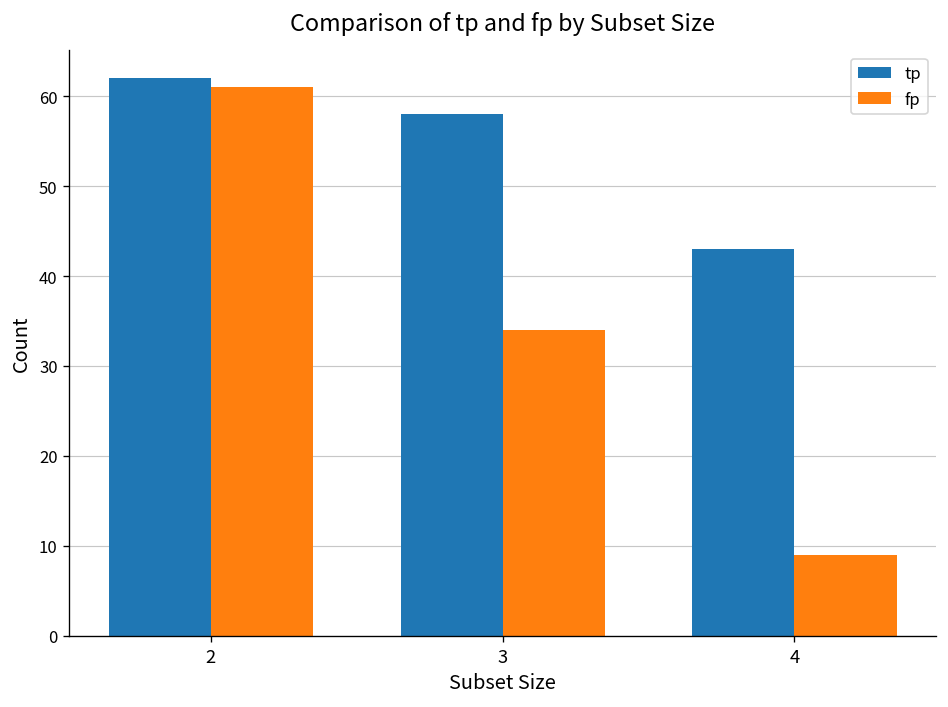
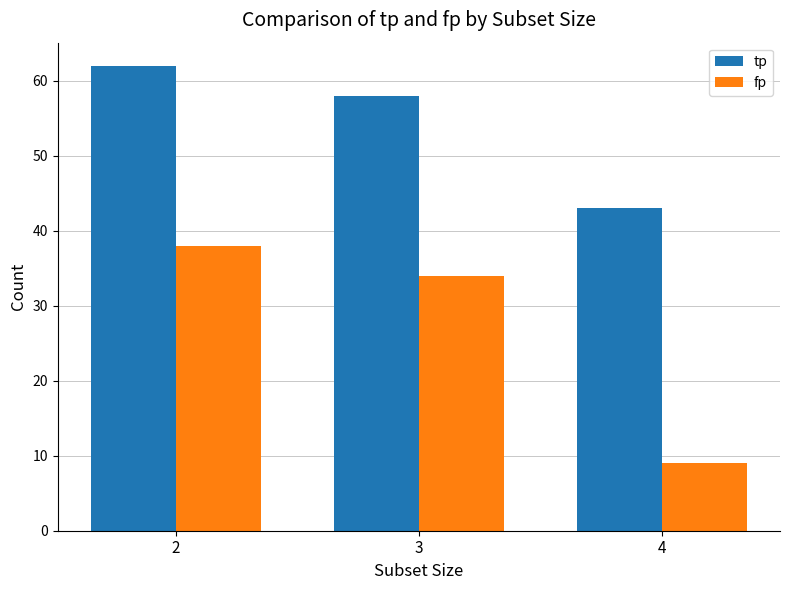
  {
    "tp": {
      "2": 62,
      "3": 58,
      "4": 43
    },
    "fp": {
-     "2": 61,
+     "2": 38,
      "3": 34,
      "4": 9
    }
  }
